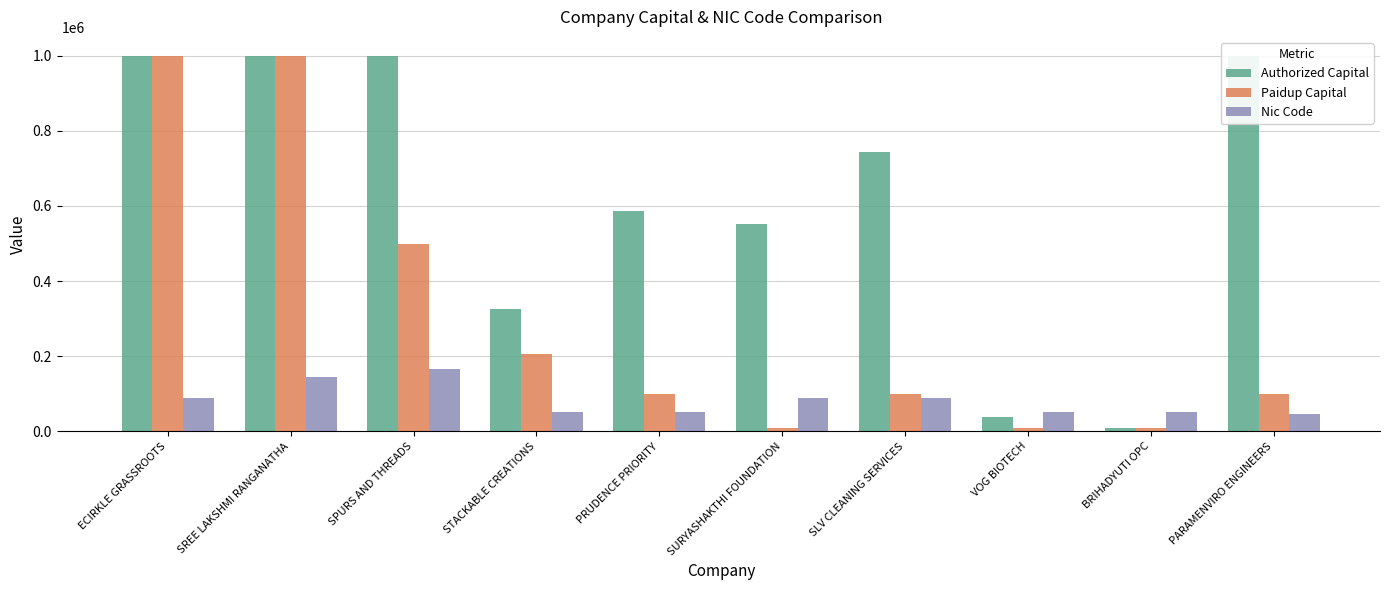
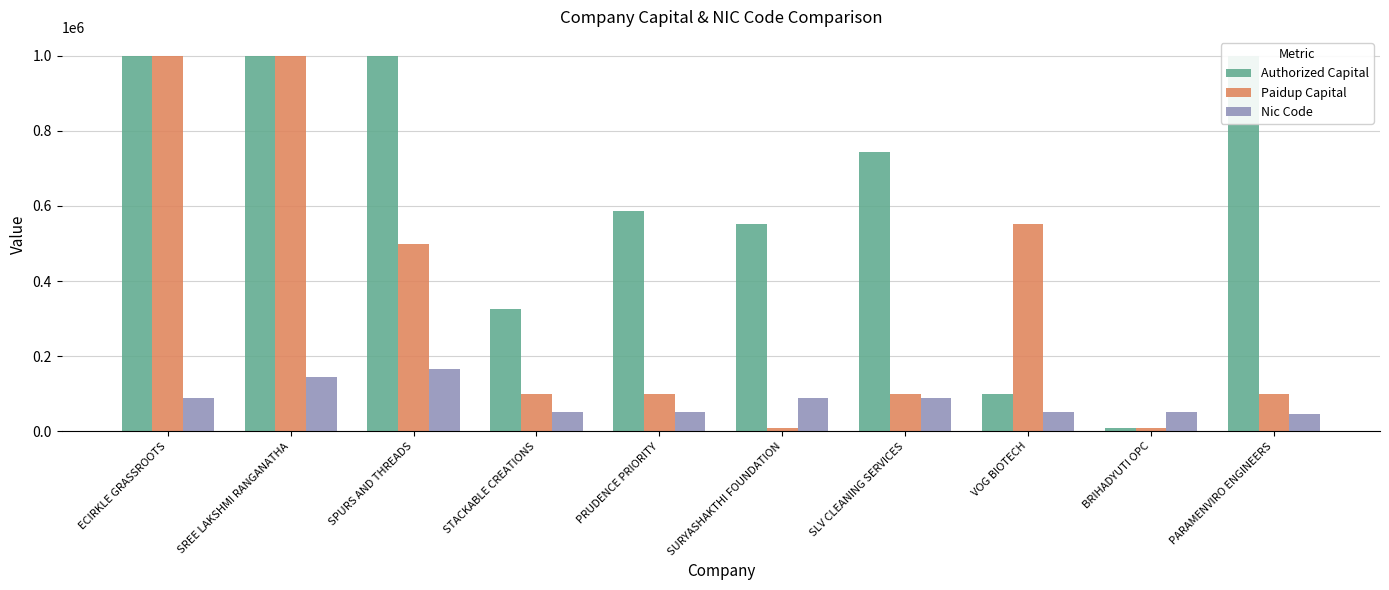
  {
    "Authorized Capital": {
      "ECIRKLE GRASSROOTS": 1000000,
      "SREE LAKSHMI RANGANATHA": 1000000,
      "SPURS AND THREADS": 1000000,
      "STACKABLE CREATIONS": 330000,
      "PRUDENCE PRIORITY": 590000,
      "SURYASHAKTHI FOUNDATION": 550000,
      "SLV CLEANING SERVICES": 740000,
-     "VOG BIOTECH": 40000,
+     "VOG BIOTECH": 100000,
      "BRIHADYUTI OPC": 10000
    },
    "Paidup Capital": {
      "ECIRKLE GRASSROOTS": 1000000,
      "SREE LAKSHMI RANGANATHA": 1000000,
      "SPURS AND THREADS": 500000,
-     "STACKABLE CREATIONS": 210000,
+     "STACKABLE CREATIONS": 100000,
      "PRUDENCE PRIORITY": 100000,
      "SURYASHAKTHI FOUNDATION": 10000,
      "SLV CLEANING SERVICES": 100000,
-     "VOG BIOTECH": 10000,
+     "VOG BIOTECH": 550000,
      "BRIHADYUTI OPC": 10000,
      "PARAMENVIRO ENGINEERS": 100000
    },
    "Nic Code": {
      "ECIRKLE GRASSROOTS": 90000,
      "SREE LAKSHMI RANGANATHA": 140000,
      "SPURS AND THREADS": 170000,
      "STACKABLE CREATIONS": 50000,
      "PRUDENCE PRIORITY": 50000,
      "SURYASHAKTHI FOUNDATION": 90000,
      "SLV CLEANING SERVICES": 90000,
      "VOG BIOTECH": 50000,
      "BRIHADYUTI OPC": 50000,
      "PARAMENVIRO ENGINEERS": 50000
    }
  }
